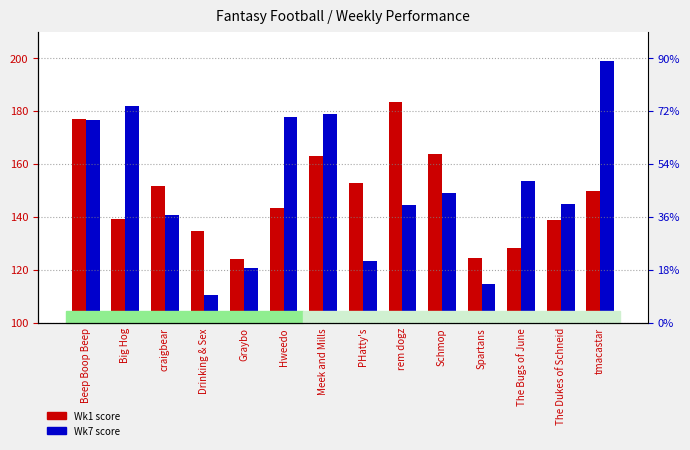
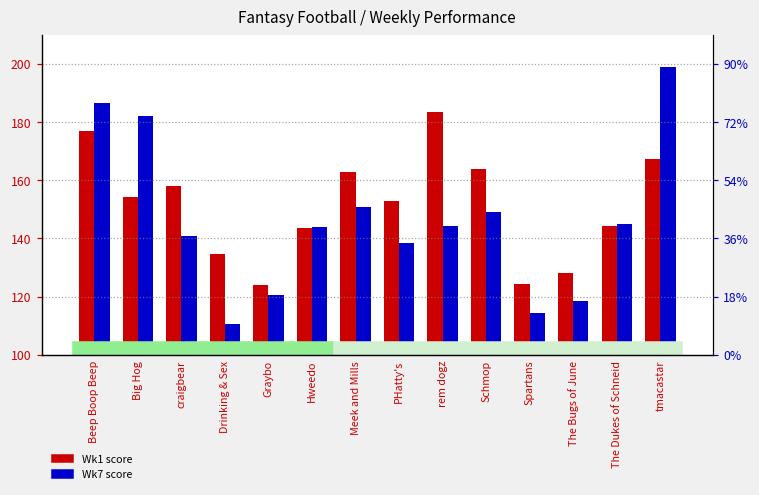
  {
    "Wk1 score": {
      "Beep Boop Beep": 177,
-     "Big Hog": 139,
-     "craigbear": 152,
+     "Big Hog": 154,
+     "craigbear": 158,
      "Drinking & Sex": 135,
      "Graybo": 124,
      "Hweedo": 144,
      "Meek and Mills": 163,
      "PHatty's": 153,
      "rem dogz": 184,
      "Schmop": 164,
      "Spartans": 124,
      "The Bugs of June": 128,
-     "The Dukes of Schneid": 139,
-     "tmacastar": 150
+     "The Dukes of Schneid": 144,
+     "tmacastar": 167
    },
    "Wk7 score": {
-     "Beep Boop Beep": 176,
+     "Beep Boop Beep": 187,
      "Big Hog": 182,
      "craigbear": 141,
      "Drinking & Sex": 111,
      "Graybo": 121,
-     "Hweedo": 178,
-     "Meek and Mills": 179,
-     "PHatty's": 123,
+     "Hweedo": 144,
+     "Meek and Mills": 151,
+     "PHatty's": 139,
      "rem dogz": 144,
      "Schmop": 149,
      "Spartans": 114,
-     "The Bugs of June": 153,
+     "The Bugs of June": 118,
      "The Dukes of Schneid": 145,
      "tmacastar": 199
    }
  }
